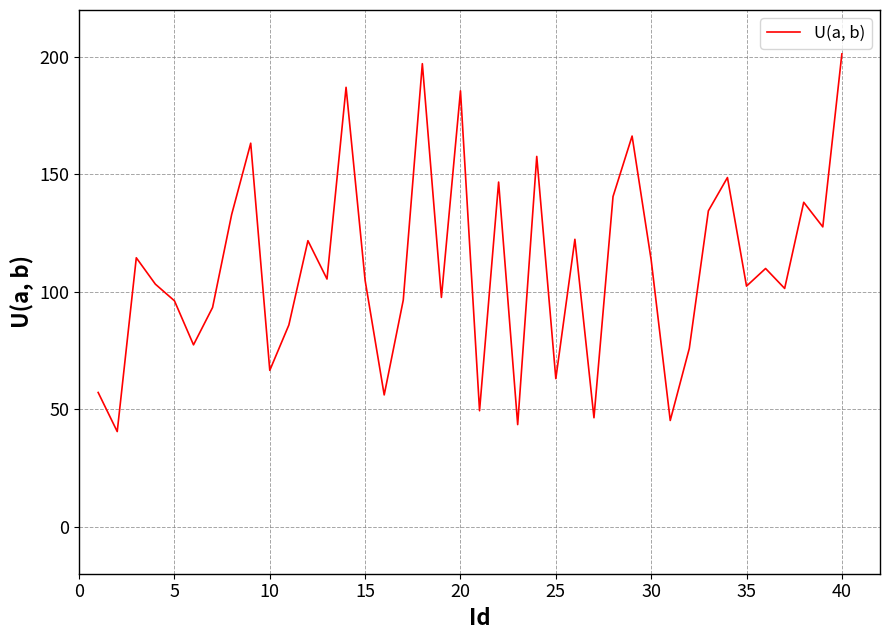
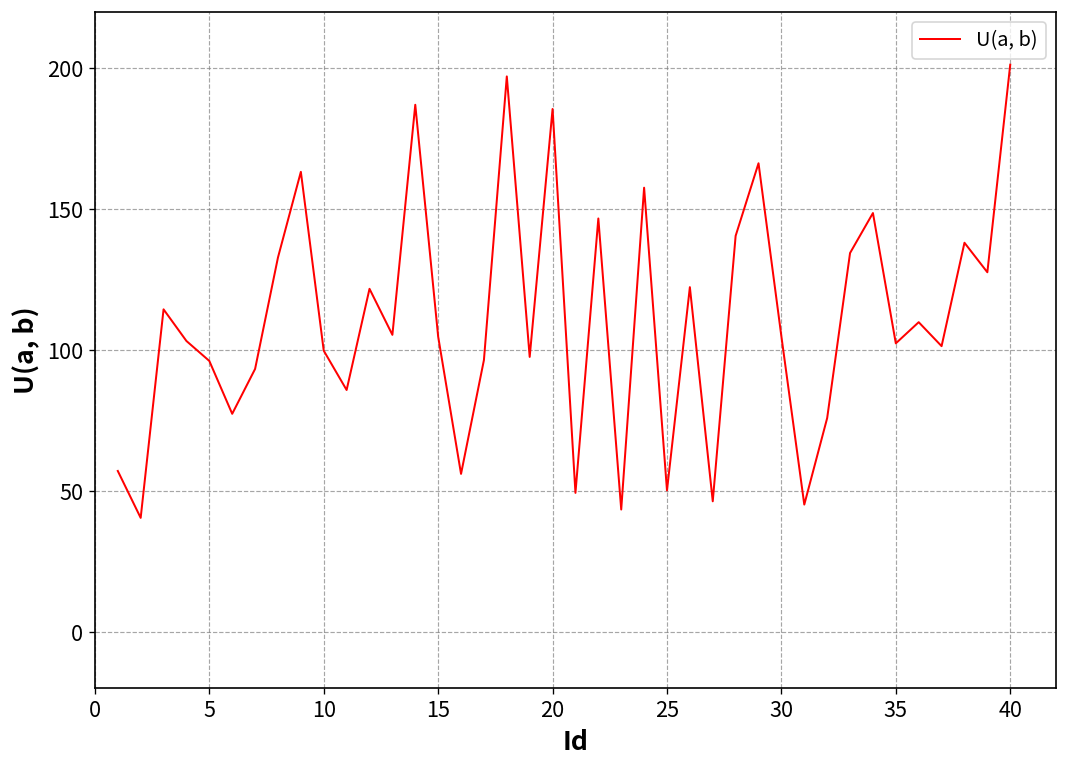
  {
    "5": 96,
-   "10": 67,
+   "10": 100,
    "15": 105,
    "20": 186,
-   "25": 63,
-   "30": 114,
+   "25": 50,
+   "30": 105,
    "35": 102,
    "40": 201
  }
